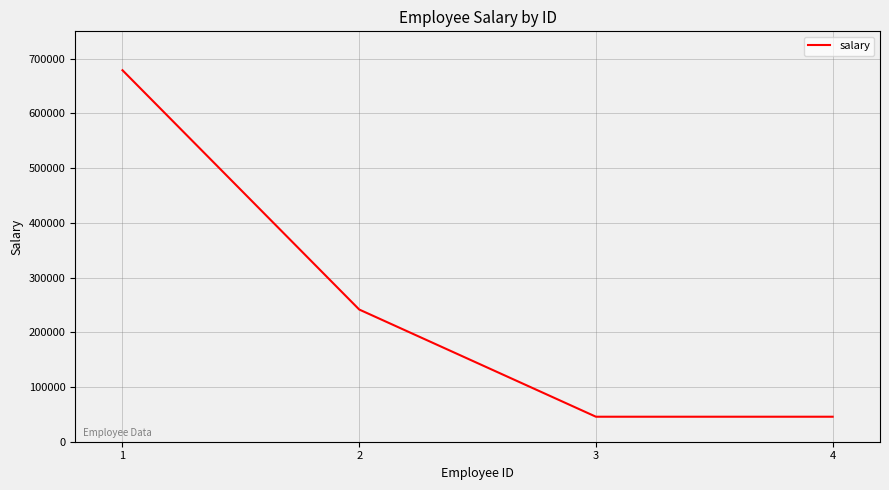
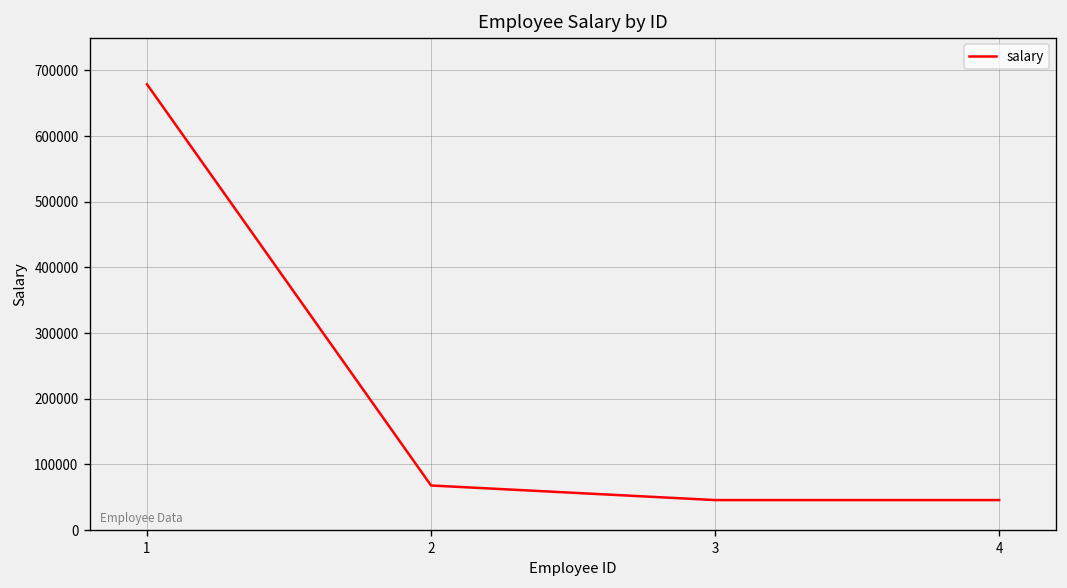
  {
    "1": 680000,
-   "2": 240000,
+   "2": 70000,
    "3": 50000,
    "4": 50000
  }
